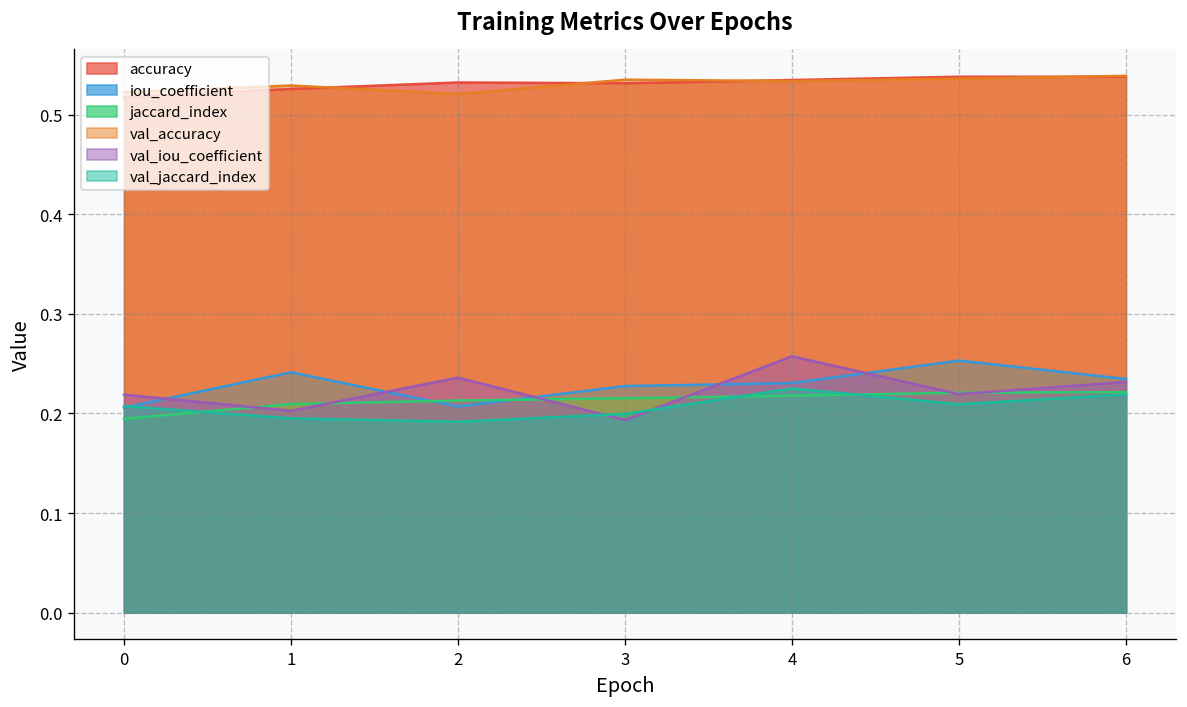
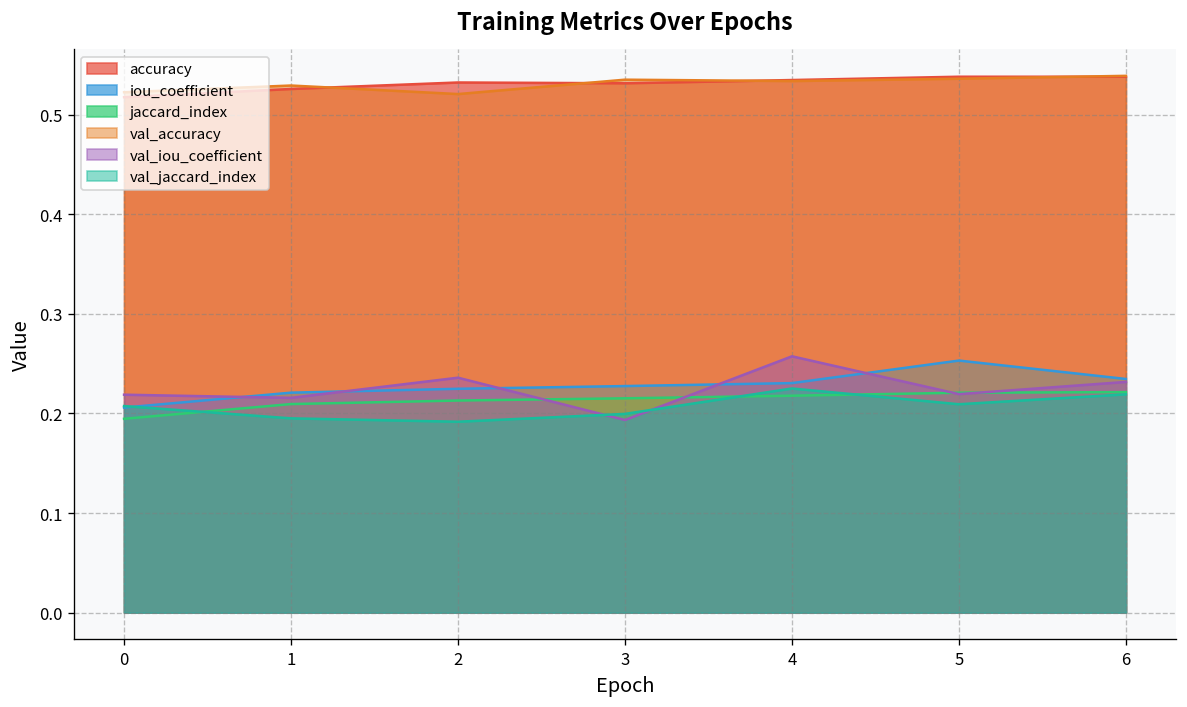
  {
    "iou_coefficient": {
-     "1": 0.24,
-     "2": 0.21,
+     "1": 0.22,
+     "2": 0.22,
      "3": 0.23,
      "4": 0.23,
      "5": 0.25
    },
    "val_iou_coefficient": {
      "0": 0.22,
-     "1": 0.20,
+     "1": 0.22,
      "2": 0.24,
      "3": 0.19,
      "4": 0.26
    }
  }
